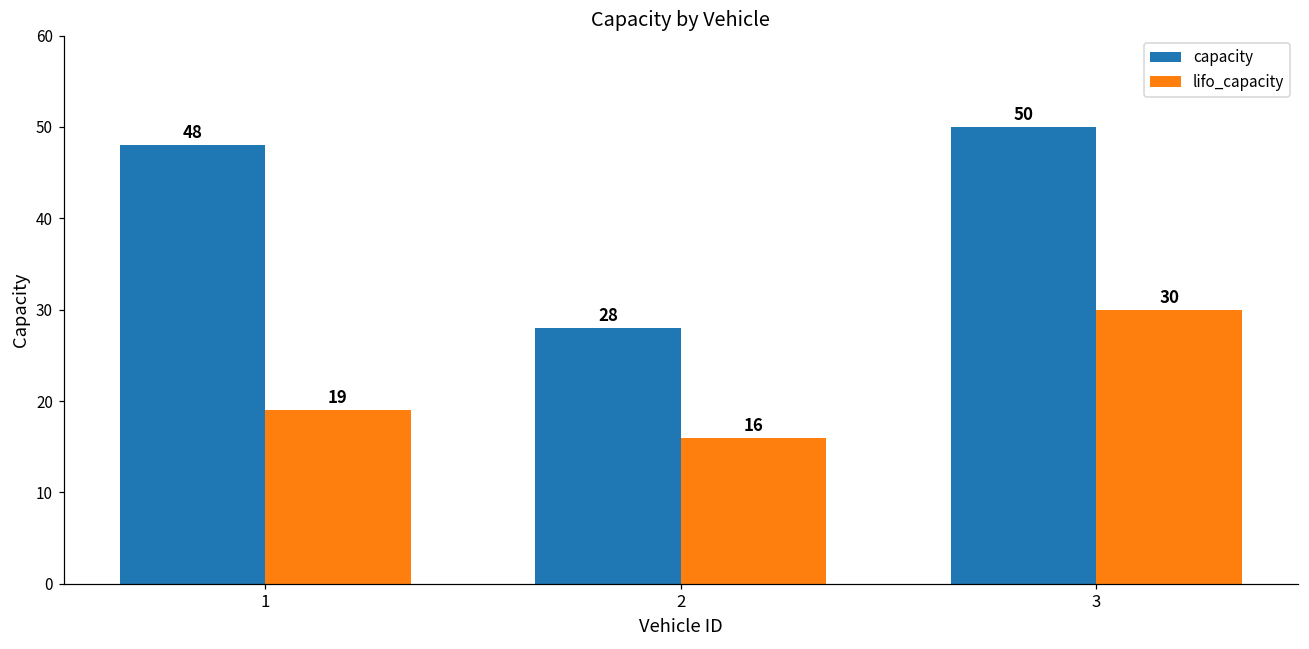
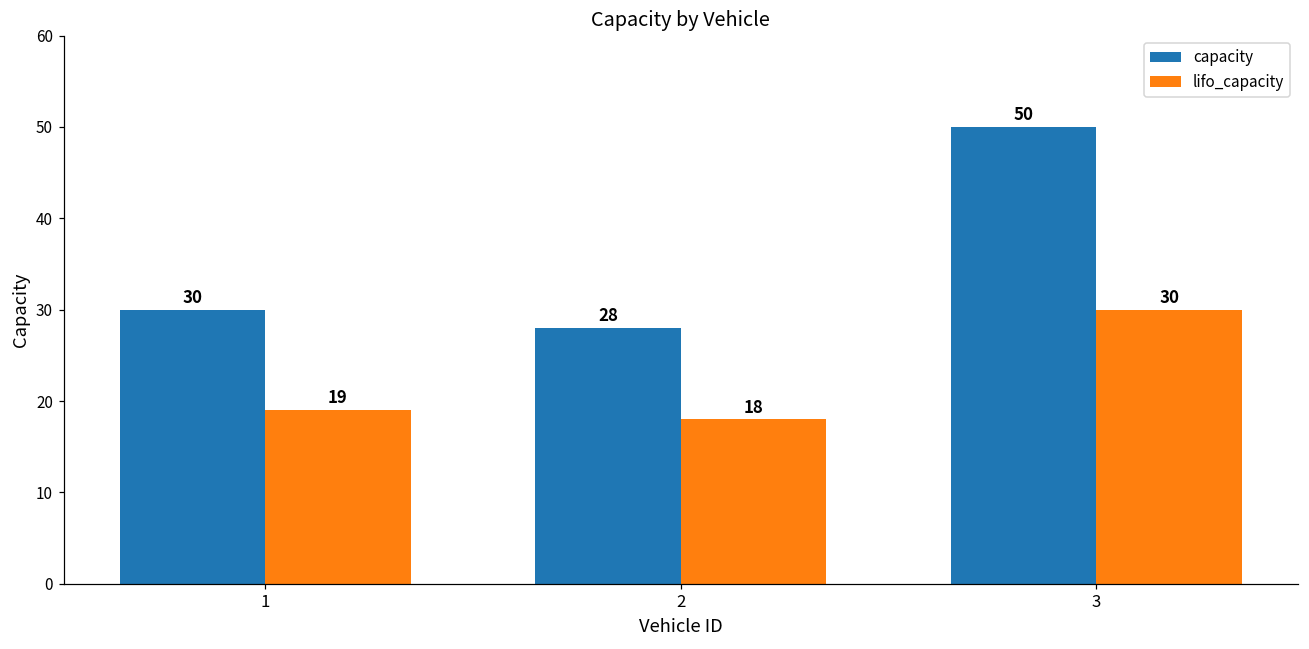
  {
    "capacity": {
-     "1": 48,
+     "1": 30,
      "2": 28,
      "3": 50
    },
    "lifo_capacity": {
      "1": 19,
-     "2": 16,
+     "2": 18,
      "3": 30
    }
  }
